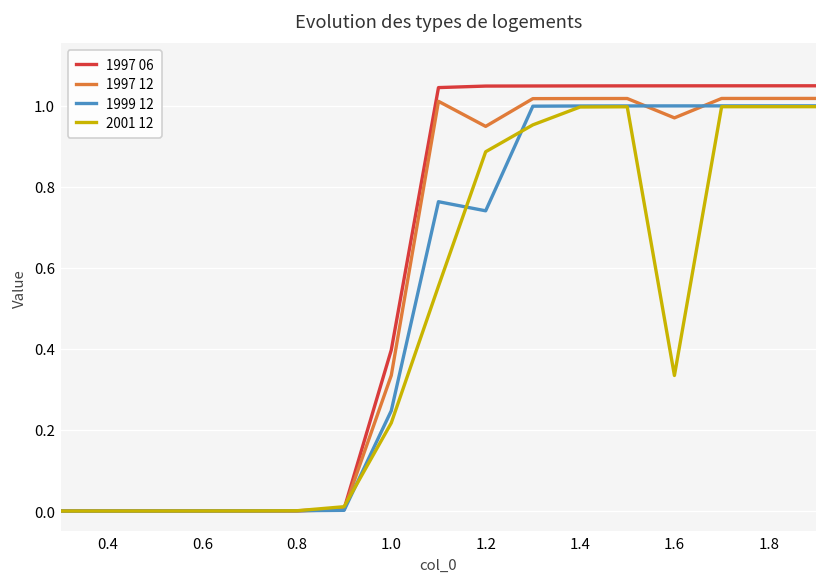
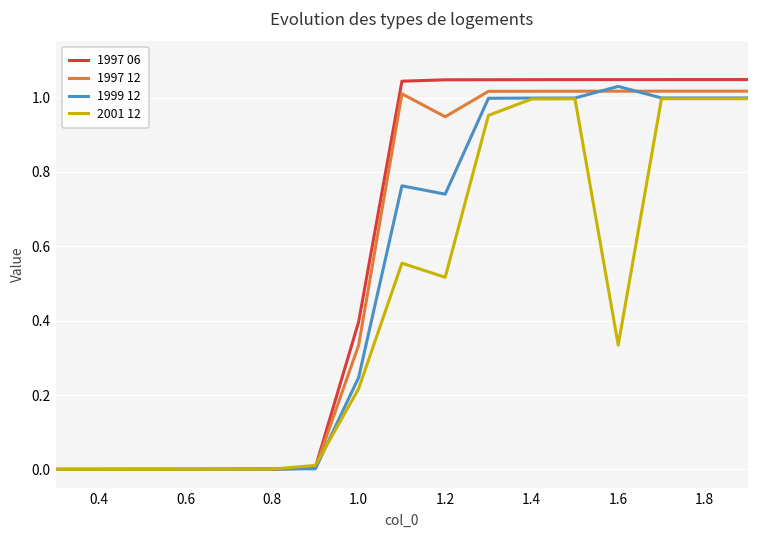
  {
    "1997 06": {
      "1.0": 0.40,
      "1.2": 1.05,
      "1.4": 1.05,
      "1.6": 1.05,
      "1.8": 1.05
    },
    "1997 12": {
      "1.0": 0.33,
      "1.2": 0.95,
      "1.4": 1.02,
-     "1.6": 0.97,
+     "1.6": 1.02,
      "1.8": 1.02
    },
    "1999 12": {
      "1.0": 0.25,
      "1.2": 0.74,
-     "1.6": 1.00
+     "1.6": 1.03
    },
    "2001 12": {
      "1.0": 0.22,
-     "1.2": 0.89,
+     "1.2": 0.52,
      "1.6": 0.33
    }
  }
